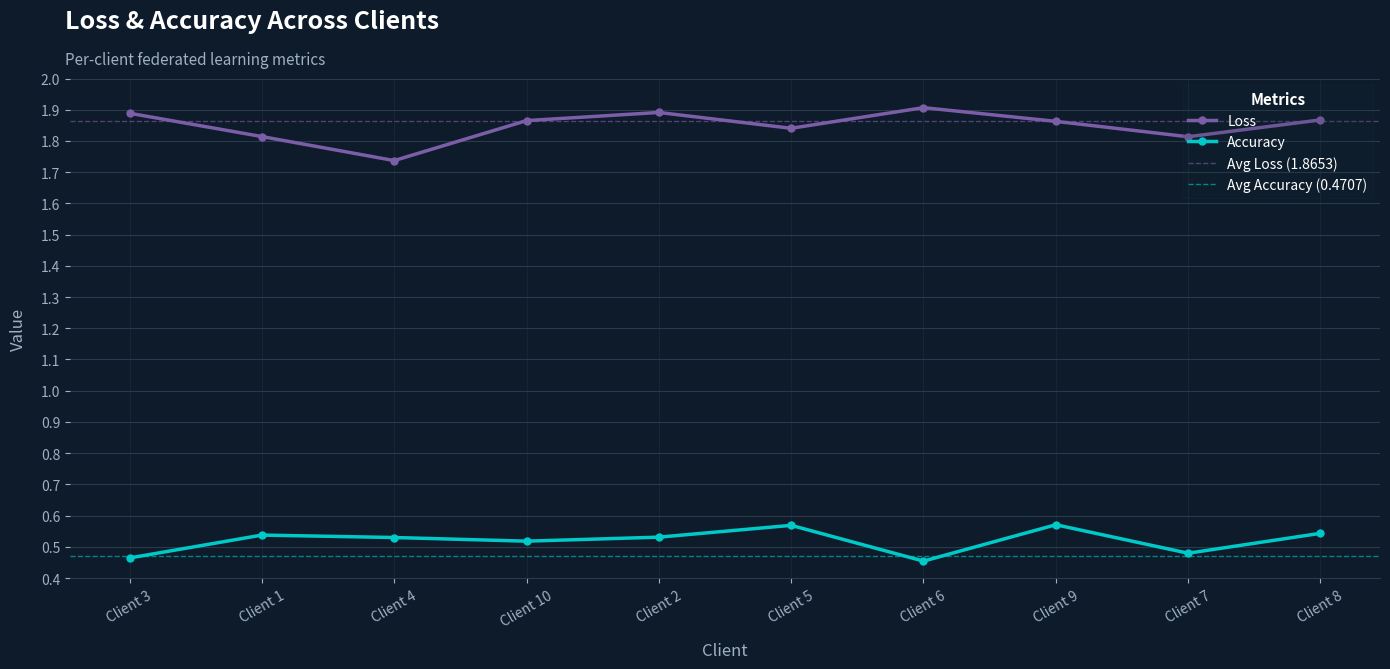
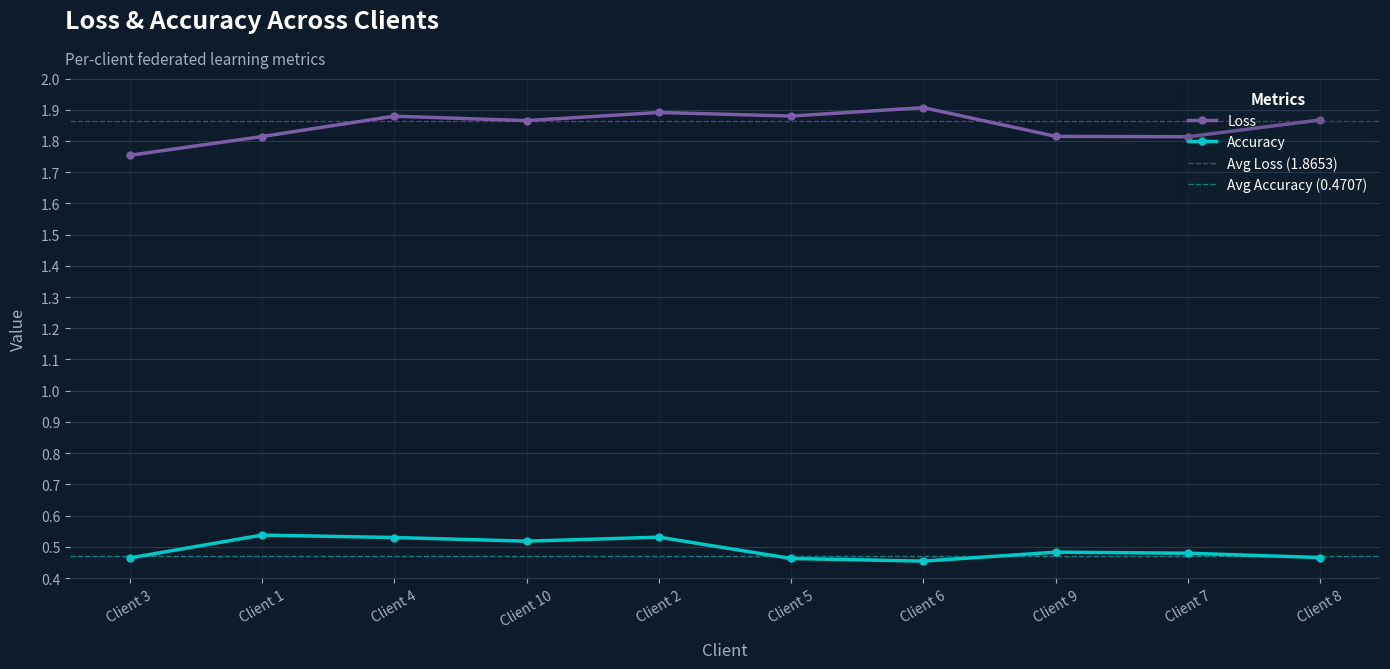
  {
    "Loss": {
-     "Client 3": 1.89,
+     "Client 3": 1.75,
      "Client 1": 1.81,
-     "Client 4": 1.74,
+     "Client 4": 1.88,
      "Client 10": 1.87,
      "Client 2": 1.89,
-     "Client 5": 1.84,
+     "Client 5": 1.88,
      "Client 6": 1.91,
-     "Client 9": 1.86
+     "Client 9": 1.81
    },
    "Accuracy": {
      "Client 3": 0.46,
      "Client 1": 0.54,
      "Client 4": 0.53,
      "Client 10": 0.52,
      "Client 2": 0.53,
-     "Client 5": 0.57,
+     "Client 5": 0.46,
      "Client 6": 0.45,
-     "Client 9": 0.57,
+     "Client 9": 0.48,
      "Client 7": 0.48,
-     "Client 8": 0.54
+     "Client 8": 0.47
    }
  }
